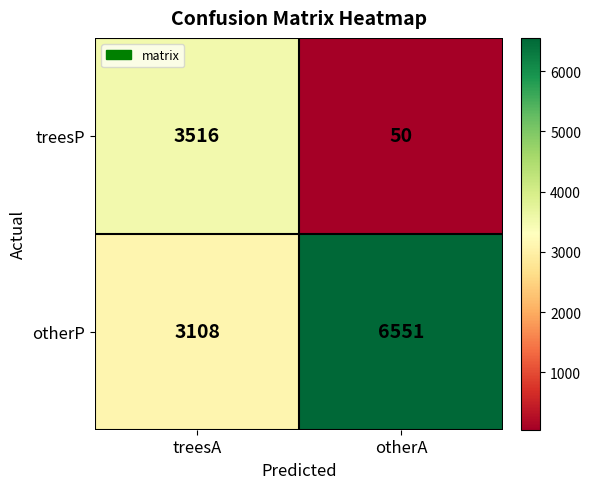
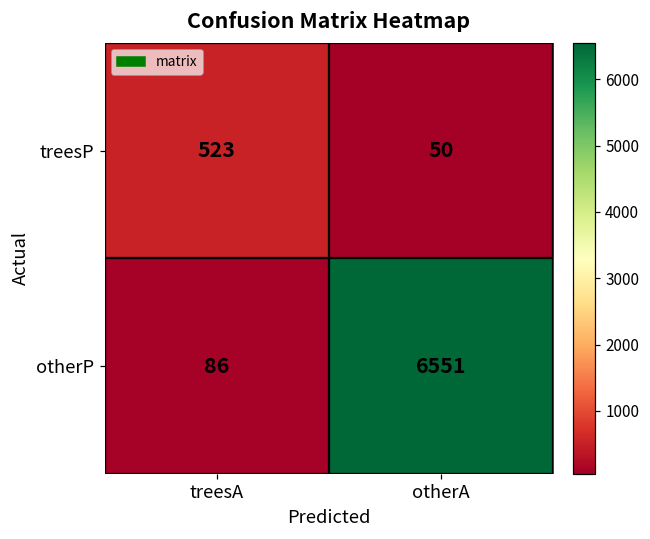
  {
    "treesP": {
-     "treesA": 3516,
+     "treesA": 523,
      "otherA": 50
    },
    "otherP": {
-     "treesA": 3108,
+     "treesA": 86,
      "otherA": 6551
    }
  }
